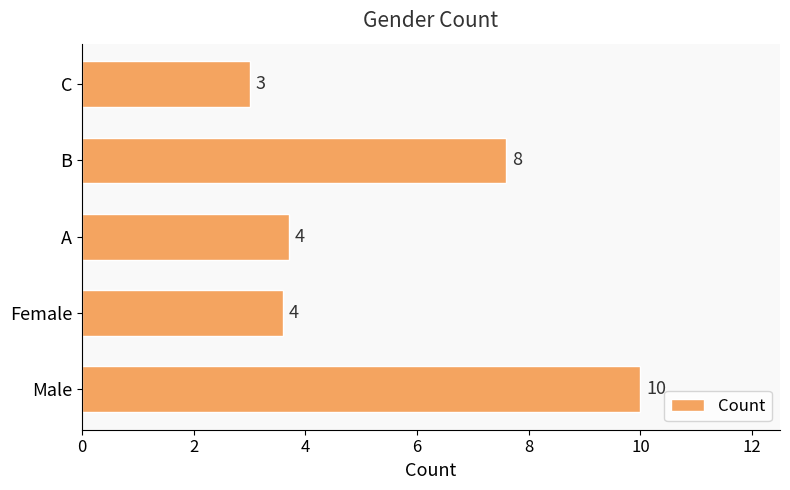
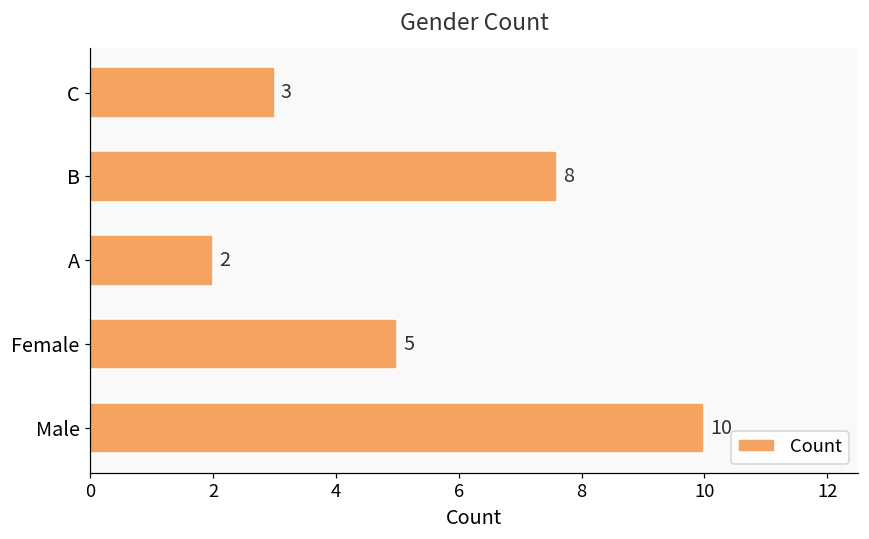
  {
    "C": 3,
    "B": 8,
-   "A": 4,
-   "Female": 4
+   "A": 2,
+   "Female": 5
  }
